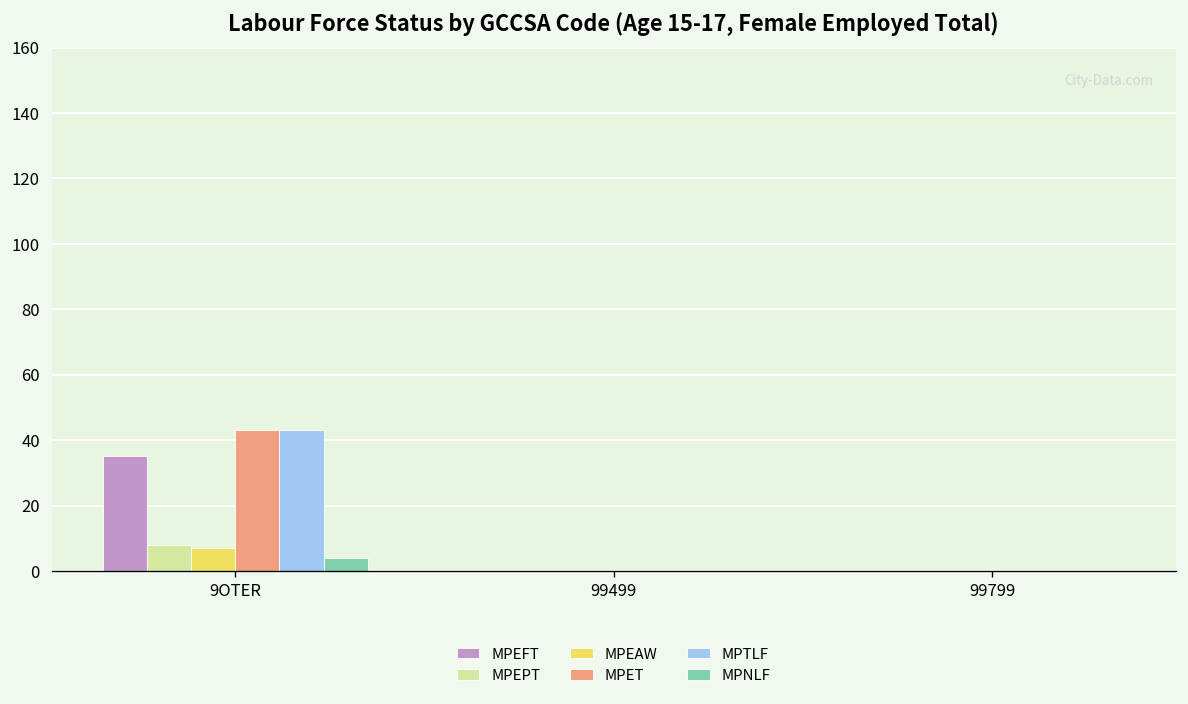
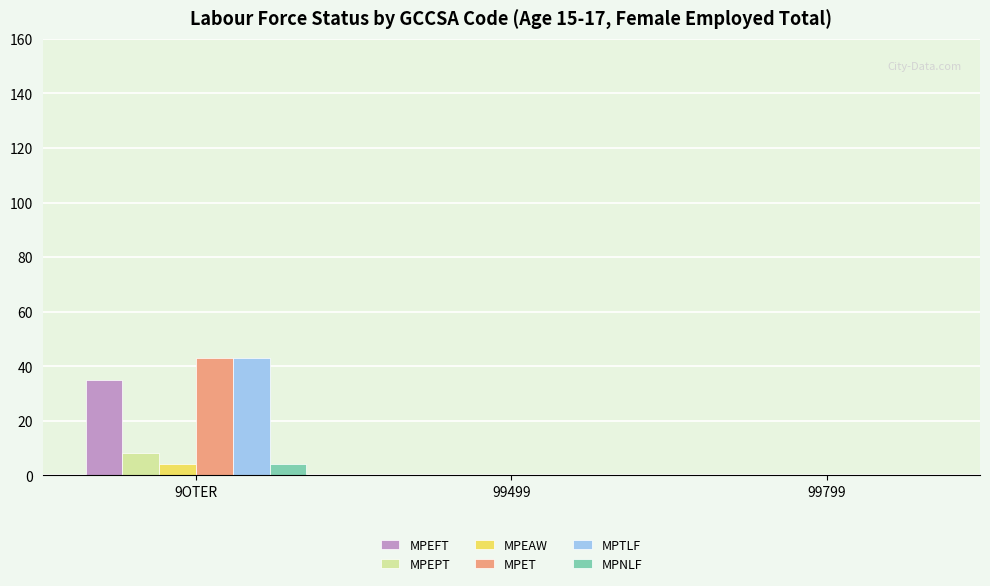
  {
    "MPEFT": {
      "9OTER": 35,
      "99499": 0,
      "99799": 0
    },
    "MPEPT": {
      "9OTER": 8,
      "99499": 0,
      "99799": 0
    },
    "MPEAW": {
-     "9OTER": 7,
+     "9OTER": 4,
      "99499": 0,
      "99799": 0
    },
    "MPET": {
      "9OTER": 43,
      "99499": 0,
      "99799": 0
    },
    "MPTLF": {
      "9OTER": 43,
      "99499": 0,
      "99799": 0
    },
    "MPNLF": {
      "9OTER": 4,
      "99499": 0,
      "99799": 0
    }
  }
